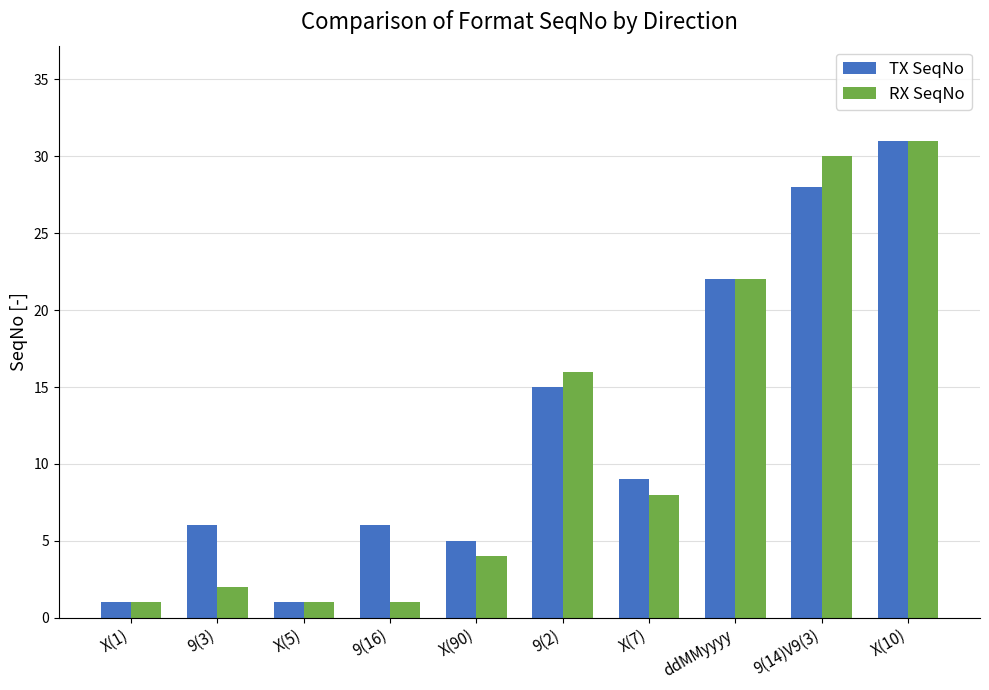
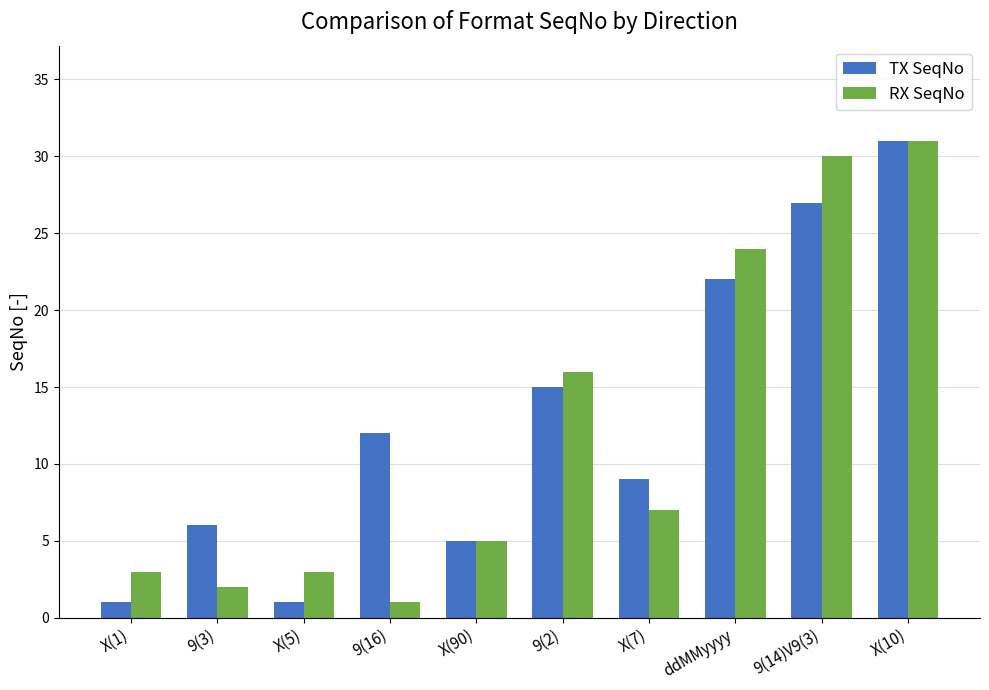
  {
    "TX SeqNo": {
      "X(1)": 1,
      "9(3)": 6,
      "X(5)": 1,
-     "9(16)": 6,
+     "9(16)": 12,
      "X(90)": 5,
      "9(2)": 15,
      "X(7)": 9,
      "ddMMyyyy": 22,
-     "9(14)V9(3)": 28,
+     "9(14)V9(3)": 27,
      "X(10)": 31
    },
    "RX SeqNo": {
-     "X(1)": 1,
+     "X(1)": 3,
      "9(3)": 2,
-     "X(5)": 1,
+     "X(5)": 3,
      "9(16)": 1,
-     "X(90)": 4,
+     "X(90)": 5,
      "9(2)": 16,
-     "X(7)": 8,
-     "ddMMyyyy": 22,
+     "X(7)": 7,
+     "ddMMyyyy": 24,
      "9(14)V9(3)": 30,
      "X(10)": 31
    }
  }
